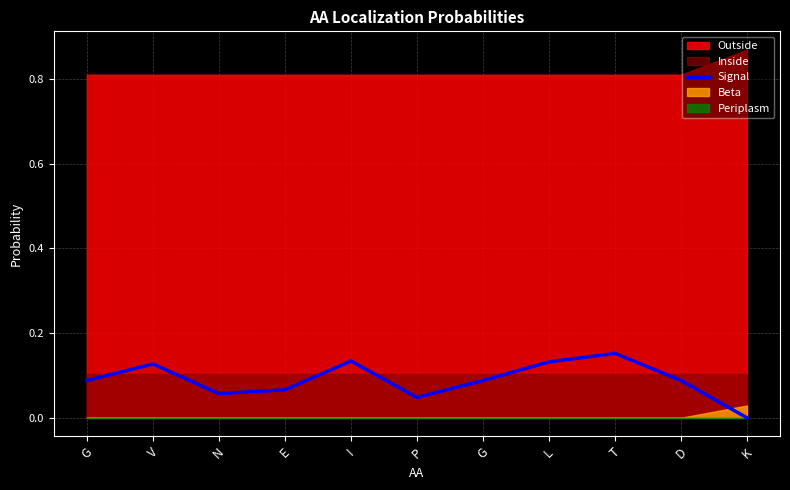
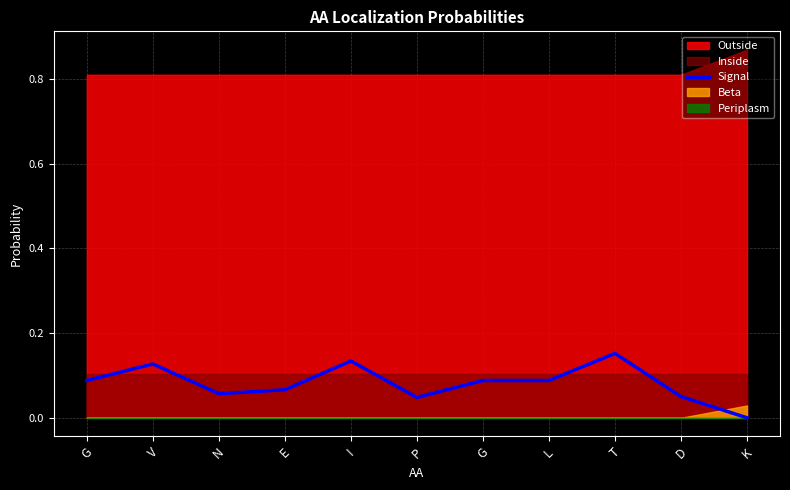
  {
    "Signal": {
      "V": 0.13,
      "N": 0.06,
      "E": 0.07,
      "I": 0.13,
      "P": 0.05,
-     "L": 0.13,
+     "L": 0.09,
      "T": 0.15,
-     "D": 0.09
+     "D": 0.05
    }
  }
